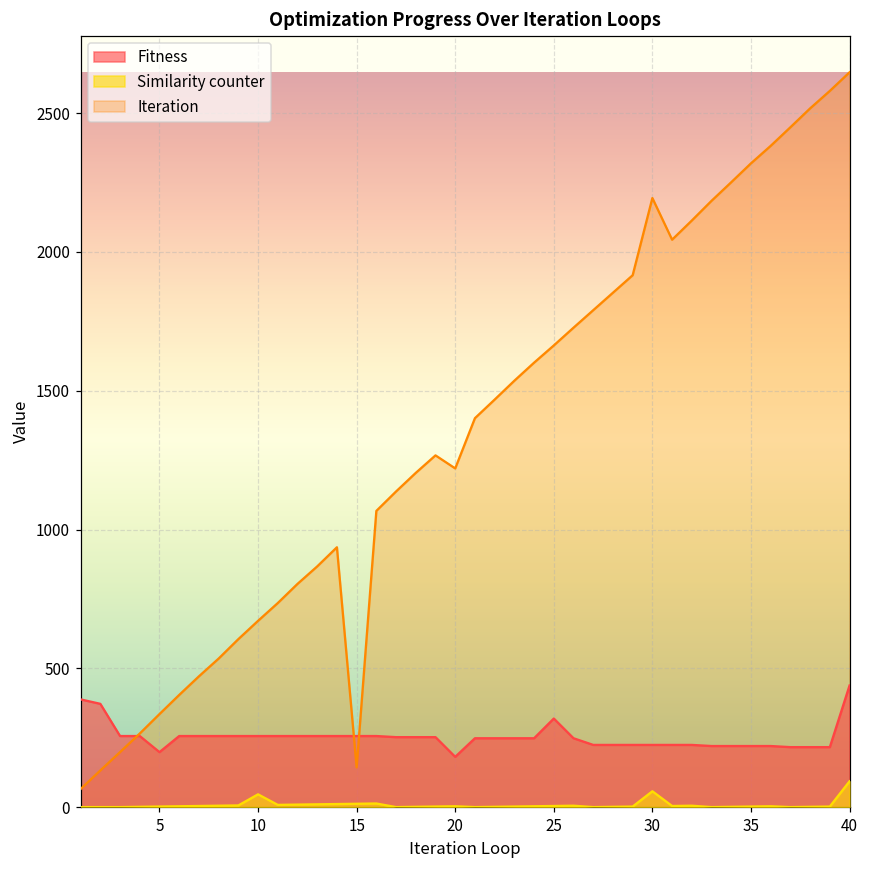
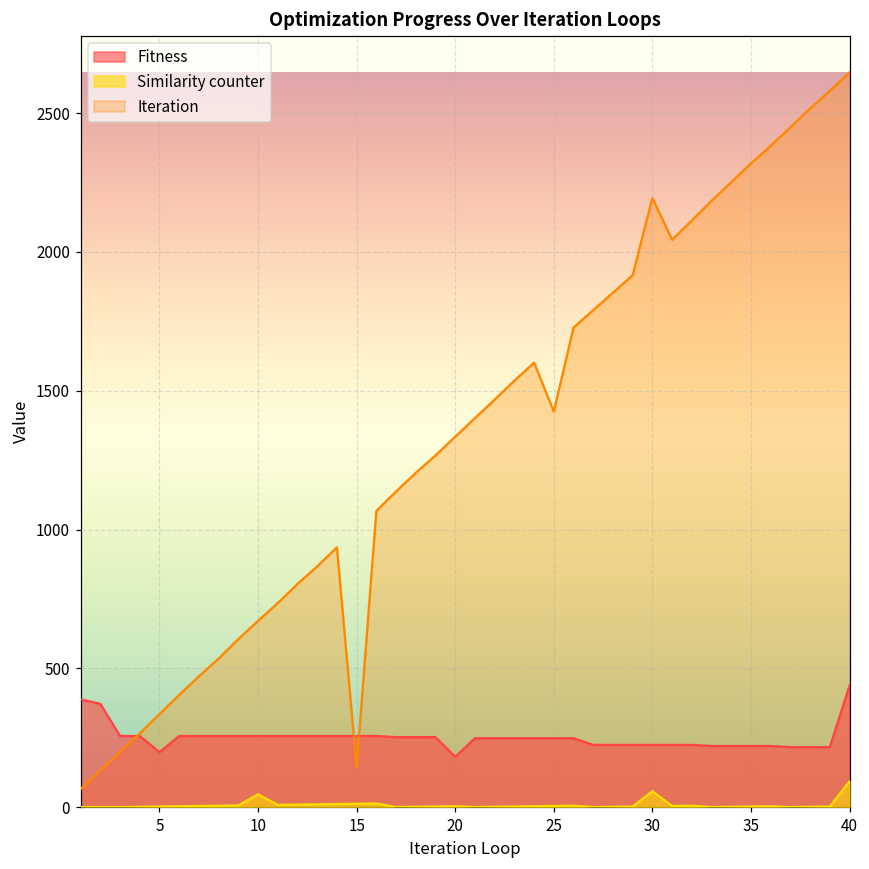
  {
    "Fitness": {
      "5": 200,
      "10": 260,
      "15": 260,
      "20": 180,
-     "25": 320,
+     "25": 250,
      "30": 220,
      "35": 220,
      "40": 440
    },
    "Similarity counter": {
      "5": 0,
      "10": 50,
      "15": 10,
      "20": 0,
      "25": 0,
      "30": 60,
      "35": 0,
      "40": 90
    },
    "Iteration": {
      "5": 340,
      "10": 670,
      "15": 140,
-     "20": 1220,
-     "25": 1660,
+     "20": 1330,
+     "25": 1430,
      "30": 2190,
      "35": 2320,
      "40": 2650
    }
  }
